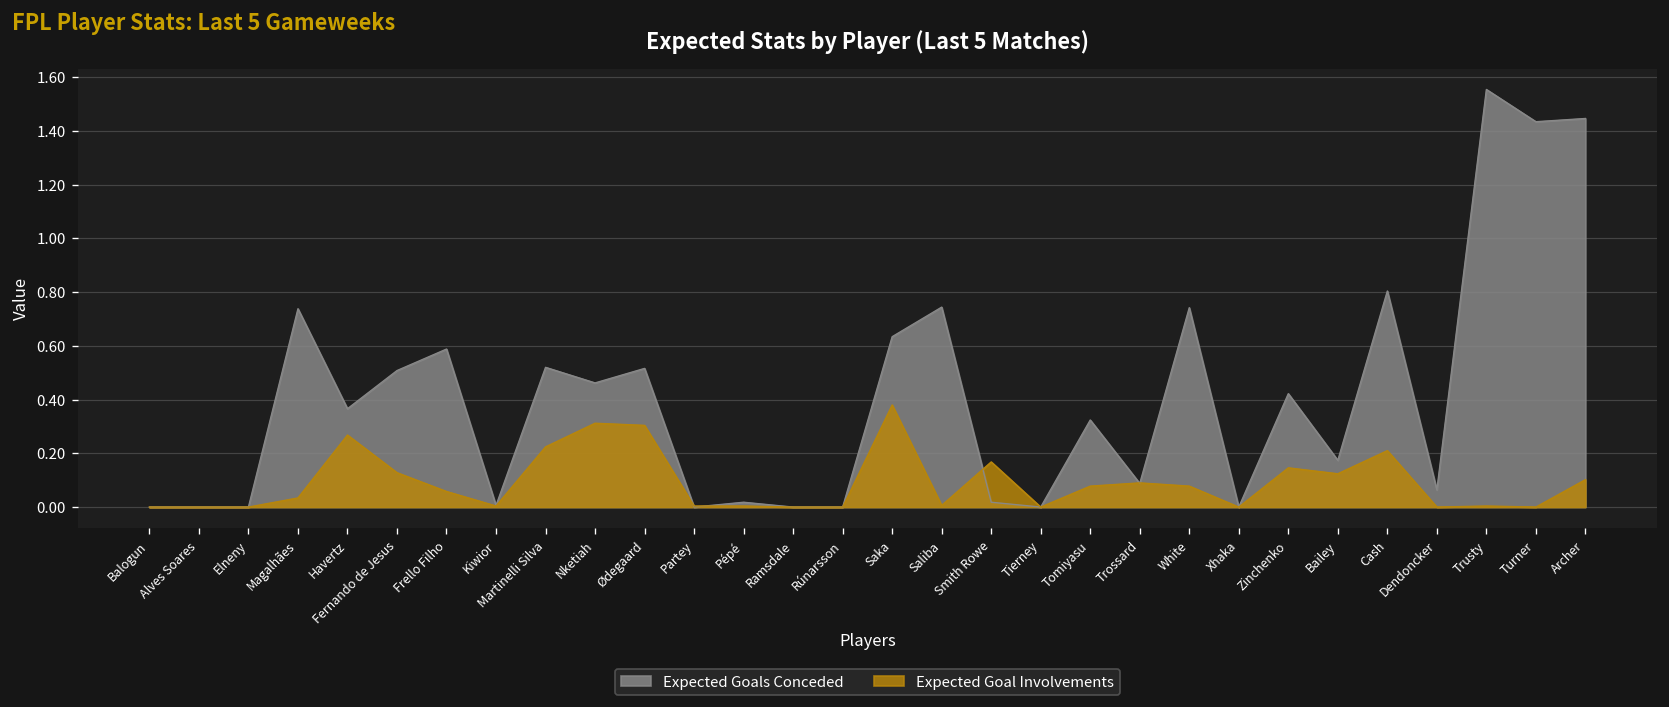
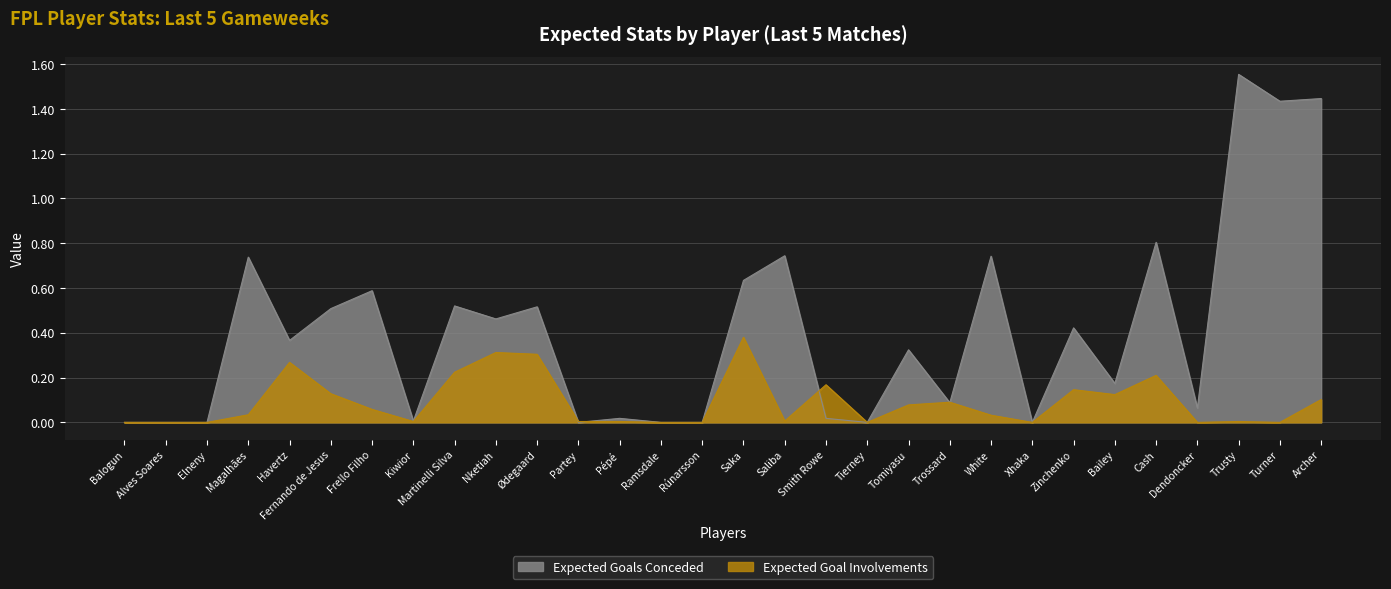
  {
    "Expected Goals Conceded": {
      "Magalhães": 0.74,
      "Havertz": 0.37,
      "Fernando de Jesus": 0.51,
      "Frello Filho": 0.59,
      "Martinelli Silva": 0.52,
      "Nketiah": 0.46,
      "Ødegaard": 0.52,
      "Pépé": 0.02,
      "Saka": 0.63,
      "Saliba": 0.74,
      "Smith Rowe": 0.02,
      "Tomiyasu": 0.32,
      "White": 0.74,
      "Zinchenko": 0.42,
      "Bailey": 0.17,
      "Cash": 0.80,
      "Dendoncker": 0.06,
      "Trusty": 1.55,
      "Turner": 1.43,
      "Archer": 1.45
    },
    "Expected Goal Involvements": {
      "Magalhães": 0.03,
      "Havertz": 0.27,
      "Fernando de Jesus": 0.13,
      "Frello Filho": 0.06,
      "Martinelli Silva": 0.22,
      "Nketiah": 0.31,
      "Ødegaard": 0.30,
      "Pépé": 0.00,
      "Saka": 0.38,
      "Saliba": 0.01,
      "Smith Rowe": 0.17,
      "Tomiyasu": 0.08,
-     "White": 0.08,
+     "White": 0.03,
      "Zinchenko": 0.15,
      "Bailey": 0.12,
      "Cash": 0.21,
      "Dendoncker": 0.00,
      "Trusty": 0.00,
      "Turner": 0.00,
      "Archer": 0.10
    }
  }
